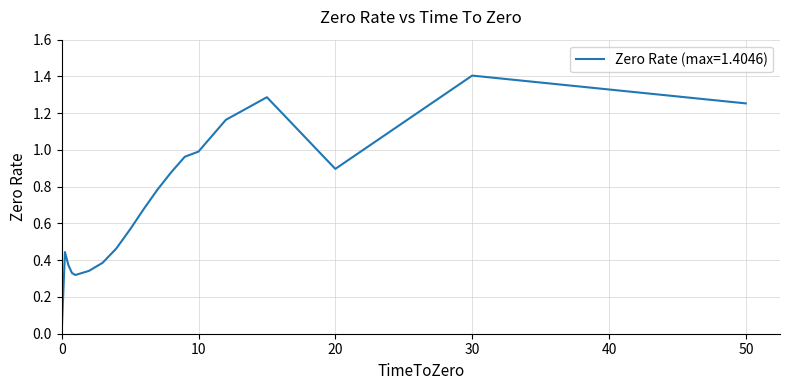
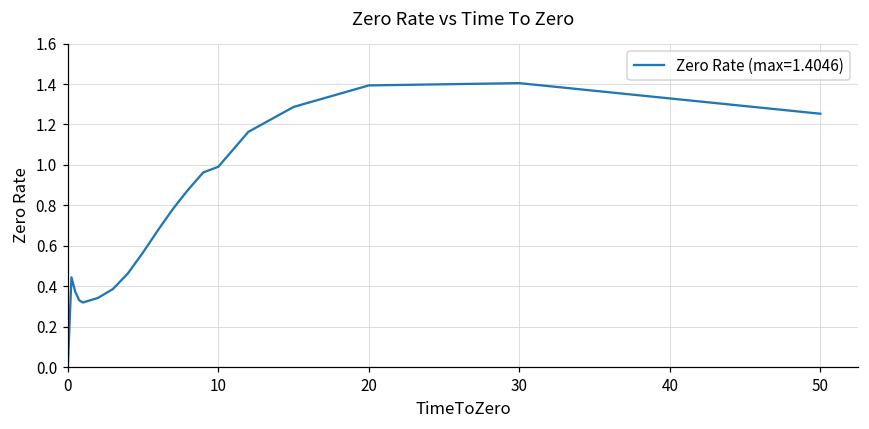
  {
    "0": 0.00,
    "10": 0.99,
-   "20": 0.90,
+   "20": 1.39,
    "30": 1.40
  }
